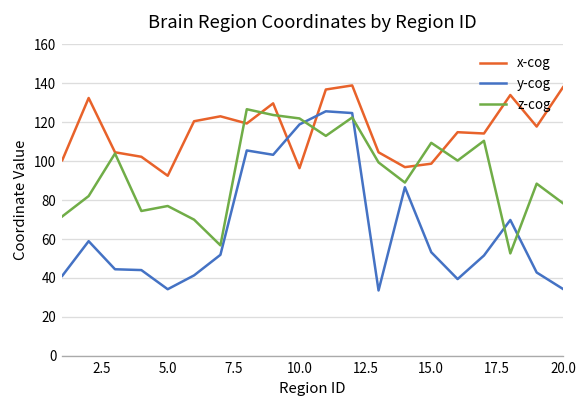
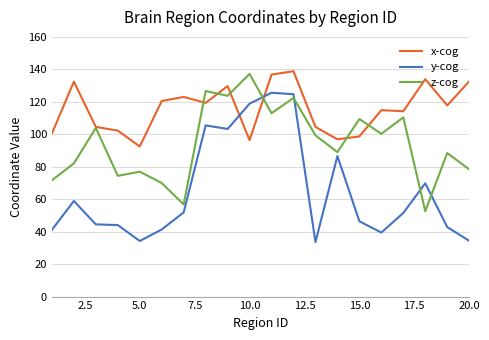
  {
    "x-cog": {
      "5.0": 92,
      "10.0": 96,
      "15.0": 99,
-     "20.0": 138
+     "20.0": 133
    },
    "y-cog": {
      "5.0": 34,
      "10.0": 119,
-     "15.0": 53,
+     "15.0": 46,
      "20.0": 34
    },
    "z-cog": {
      "5.0": 77,
-     "10.0": 122,
+     "10.0": 137,
      "15.0": 109,
      "20.0": 78
    }
  }
